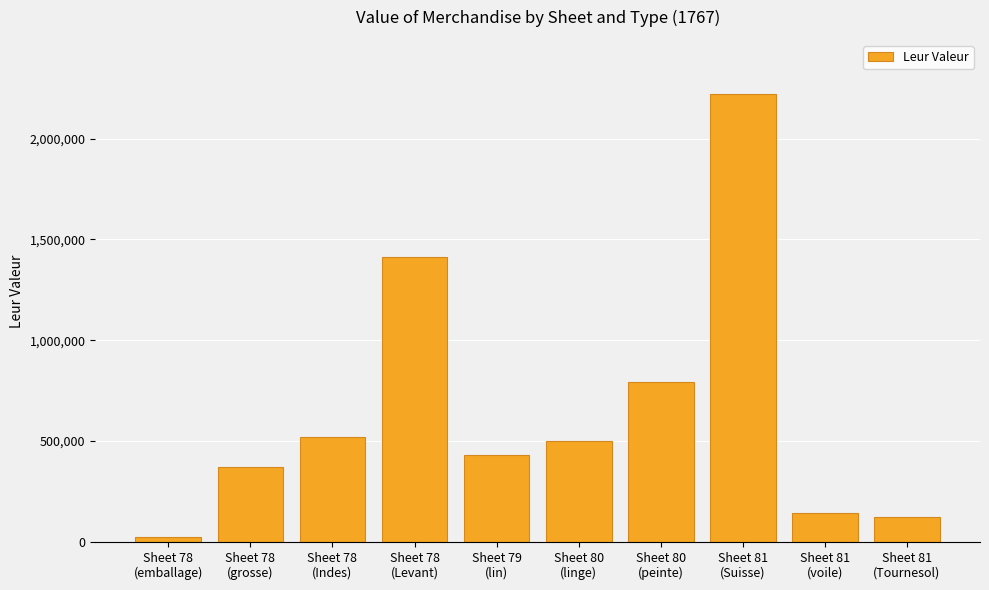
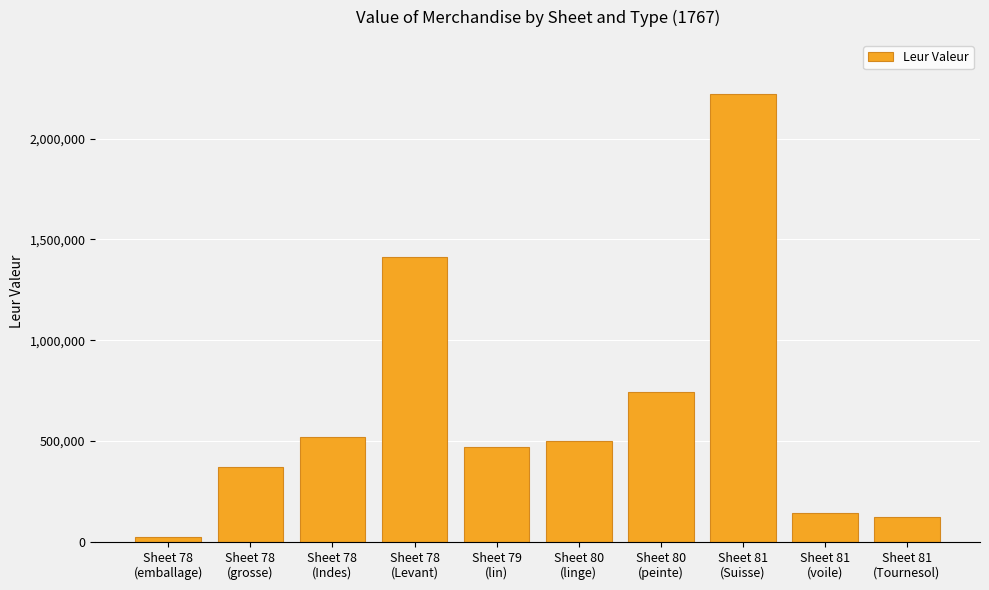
  {
    "Sheet 78 (emballage)": "30,000",
    "Sheet 78 (grosse)": "370,000",
    "Sheet 78 (Indes)": "520,000",
    "Sheet 78 (Levant)": "1,410,000",
-   "Sheet 79 (lin)": "430,000",
+   "Sheet 79 (lin)": "470,000",
    "Sheet 80 (linge)": "500,000",
-   "Sheet 80 (peinte)": "790,000",
+   "Sheet 80 (peinte)": "740,000",
    "Sheet 81 (Suisse)": "2,220,000",
    "Sheet 81 (voile)": "150,000",
    "Sheet 81 (Tournesol)": "120,000"
  }
